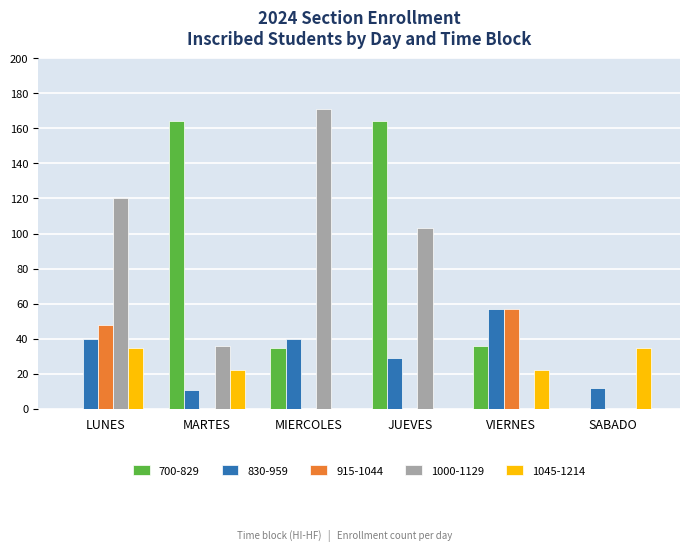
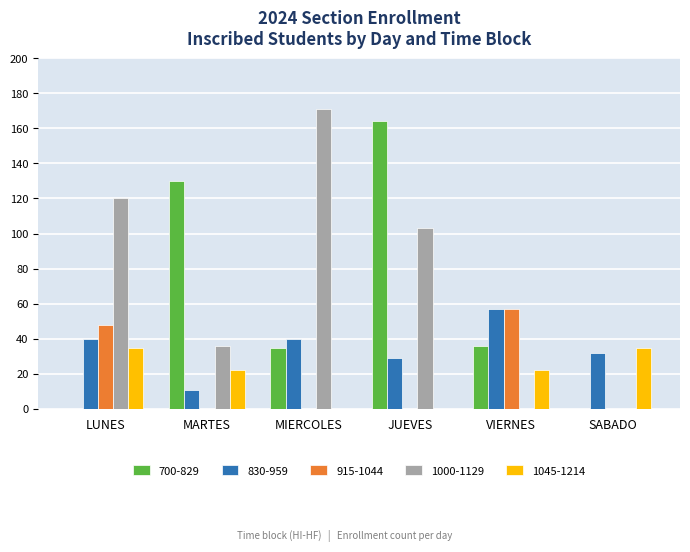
  {
    "700-829": {
      "LUNES": 0,
-     "MARTES": 164,
+     "MARTES": 130,
      "MIERCOLES": 35,
      "JUEVES": 164,
      "VIERNES": 36,
      "SABADO": 0
    },
    "830-959": {
      "LUNES": 40,
      "MARTES": 11,
      "MIERCOLES": 40,
      "JUEVES": 29,
      "VIERNES": 57,
-     "SABADO": 12
+     "SABADO": 32
    },
    "915-1044": {
      "LUNES": 48,
      "MARTES": 0,
      "MIERCOLES": 0,
      "JUEVES": 0,
      "VIERNES": 57,
      "SABADO": 0
    },
    "1000-1129": {
      "LUNES": 120,
      "MARTES": 36,
      "MIERCOLES": 171,
      "JUEVES": 103,
      "VIERNES": 0,
      "SABADO": 0
    },
    "1045-1214": {
      "LUNES": 35,
      "MARTES": 22,
      "MIERCOLES": 0,
      "JUEVES": 0,
      "VIERNES": 22,
      "SABADO": 35
    }
  }
